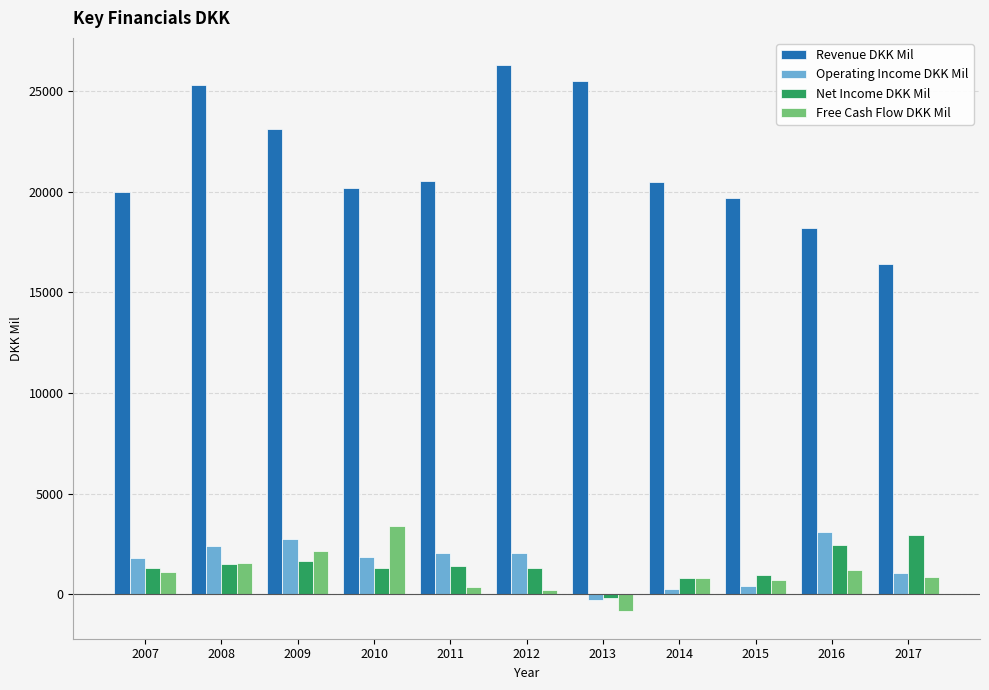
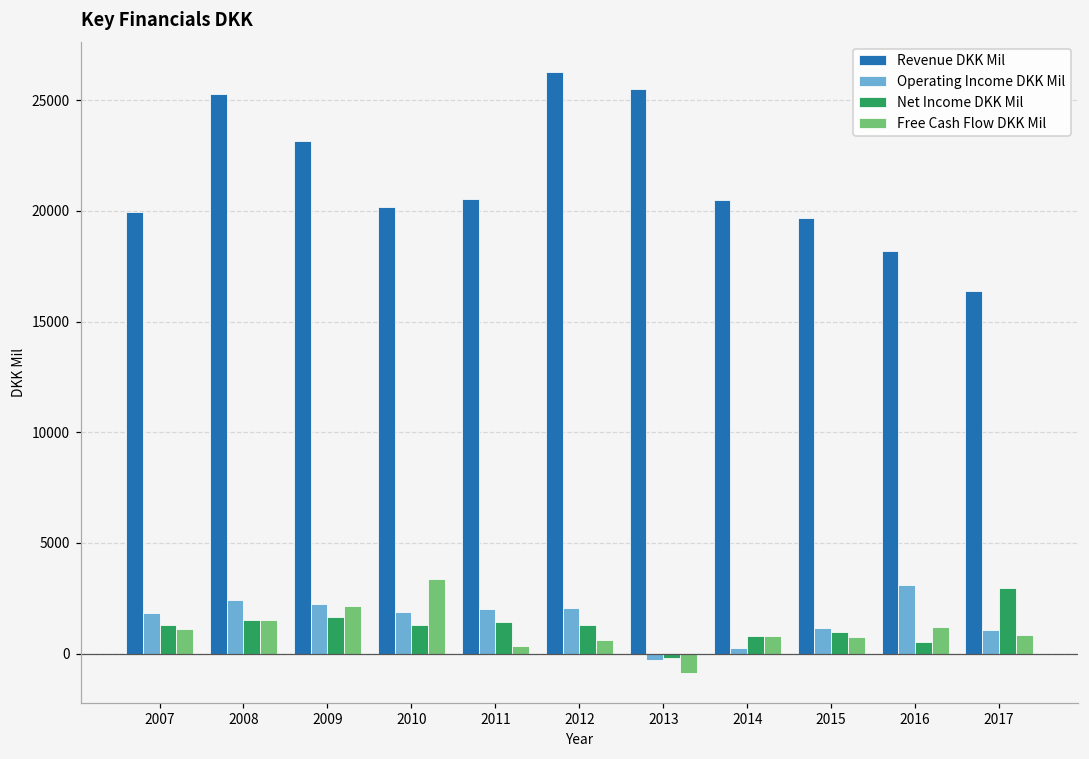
  {
    "Revenue DKK Mil": {
      "2007": 20000,
      "2008": 25300,
      "2009": 23100,
      "2010": 20200,
      "2011": 20500,
      "2012": 26300,
      "2013": 25500,
      "2014": 20500,
      "2015": 19700,
      "2016": 18200,
      "2017": 16400
    },
    "Operating Income DKK Mil": {
      "2007": 1800,
      "2008": 2400,
-     "2009": 2800,
+     "2009": 2300,
      "2010": 1900,
      "2011": 2000,
      "2012": 2000,
      "2013": -300,
      "2014": 300,
-     "2015": 400,
+     "2015": 1100,
      "2016": 3100,
      "2017": 1100
    },
    "Net Income DKK Mil": {
      "2007": 1300,
      "2008": 1500,
      "2009": 1700,
      "2010": 1300,
      "2011": 1400,
      "2012": 1300,
      "2013": -200,
      "2014": 800,
      "2015": 1000,
-     "2016": 2400,
+     "2016": 500,
      "2017": 2900
    },
    "Free Cash Flow DKK Mil": {
      "2007": 1100,
      "2008": 1500,
      "2009": 2100,
      "2010": 3400,
      "2011": 400,
-     "2012": 200,
+     "2012": 600,
      "2013": -900,
      "2014": 800,
      "2015": 700,
      "2016": 1200,
      "2017": 900
    }
  }
